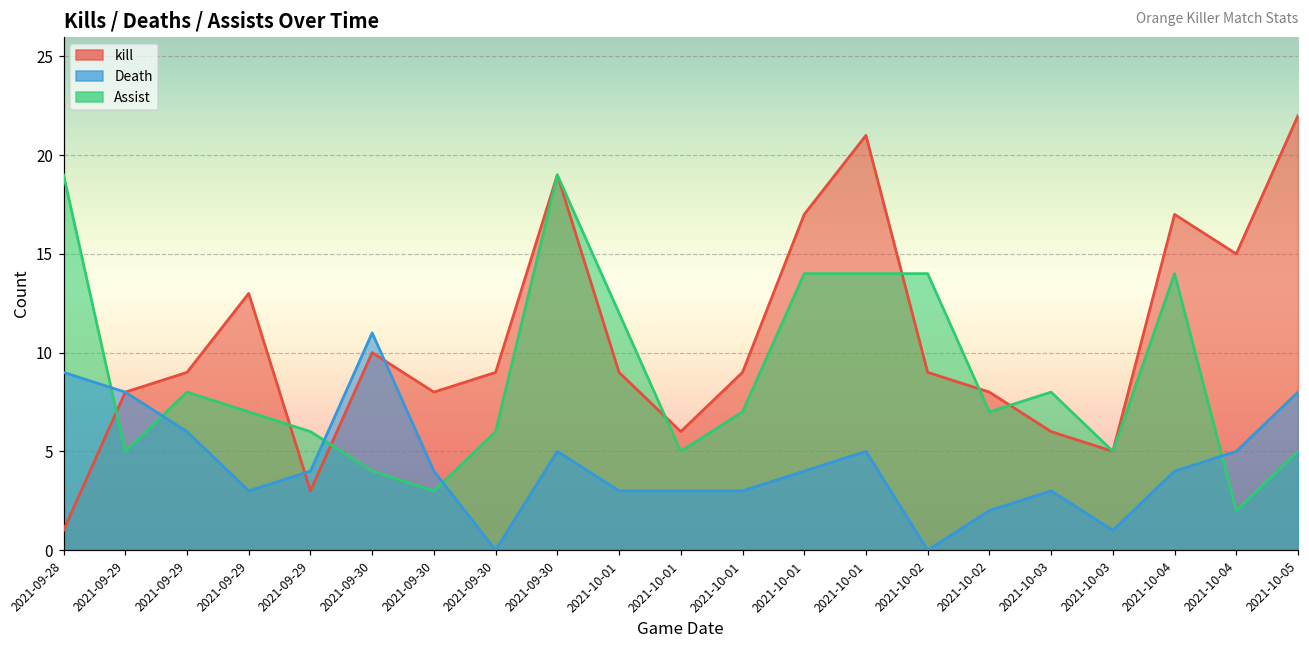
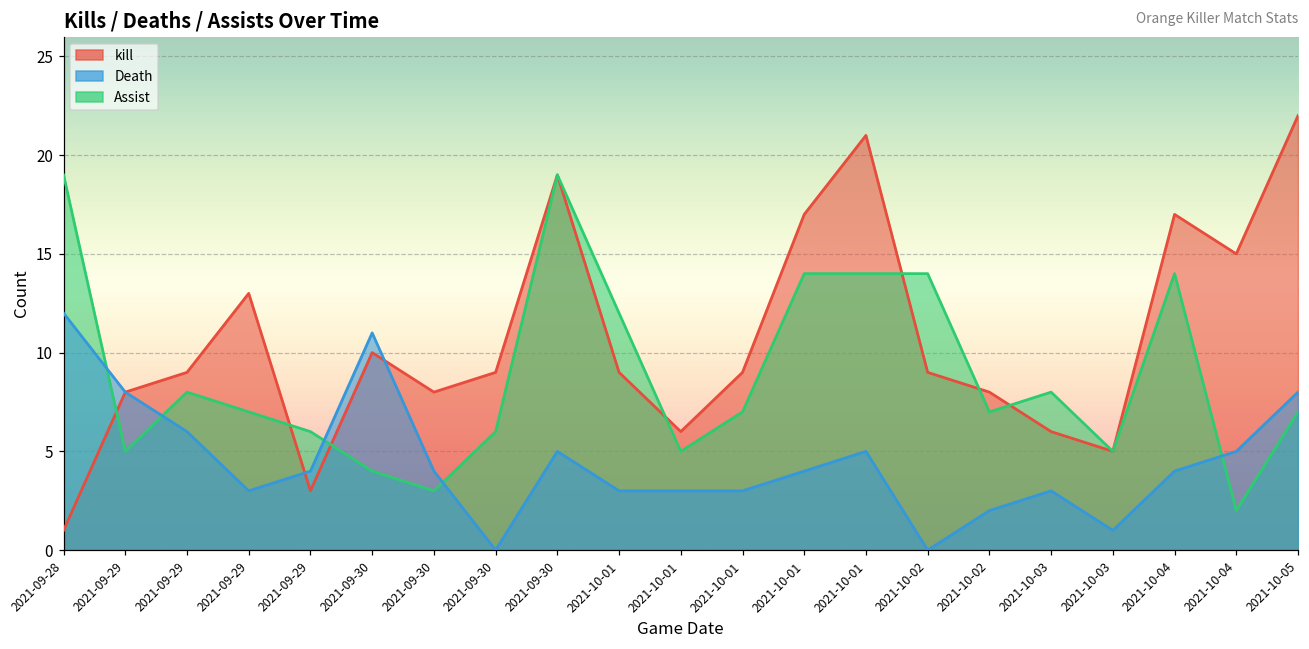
  {
    "kill": {
      "2021-09-28": 1,
      "2021-10-05": 22
    },
    "Assist": {
      "2021-09-28": 19,
-     "2021-10-05": 5
+     "2021-10-05": 7
    },
    "Death": {
-     "2021-09-28": 9,
+     "2021-09-28": 12,
      "2021-10-05": 8
    }
  }
